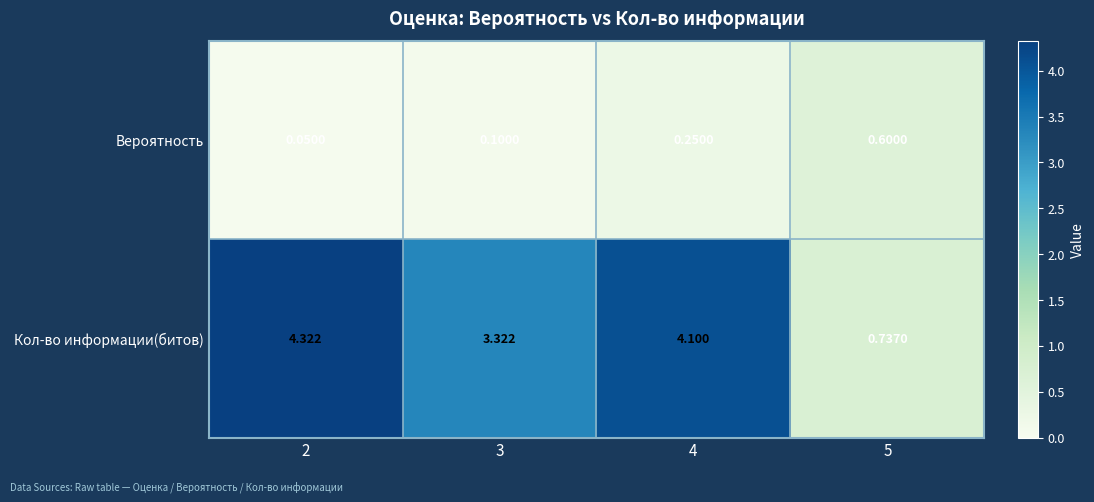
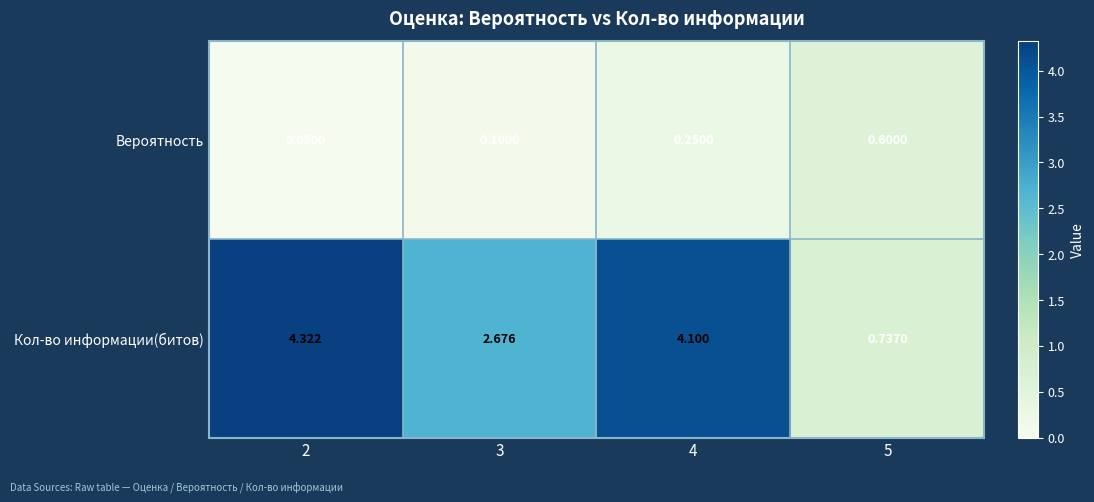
  {
    "Кол-во информации(битов)": {
      "2": 4.322,
-     "3": 3.322,
+     "3": 2.676,
      "4": 4.100
    }
  }
